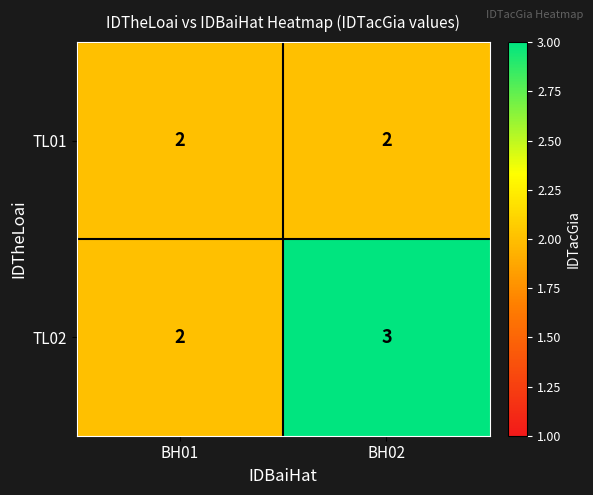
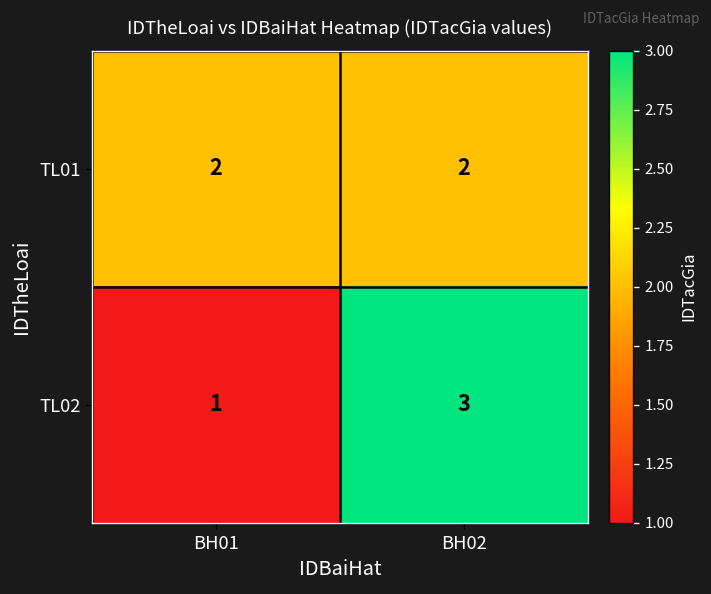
  {
    "TL01": {
      "BH01": 2,
      "BH02": 2
    },
    "TL02": {
-     "BH01": 2,
+     "BH01": 1,
      "BH02": 3
    }
  }
